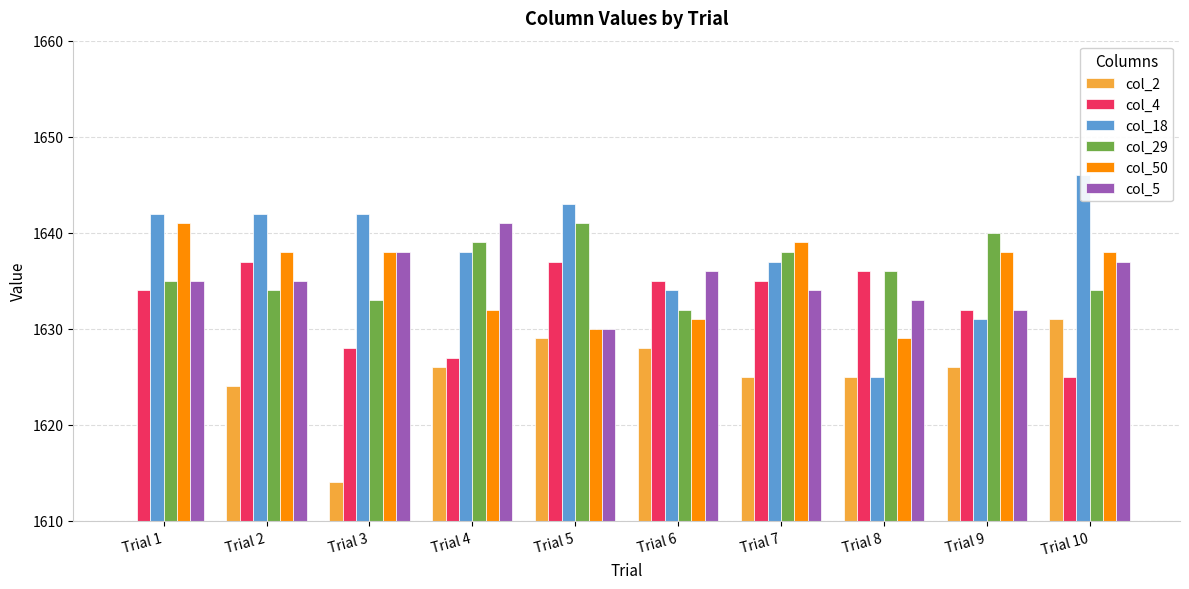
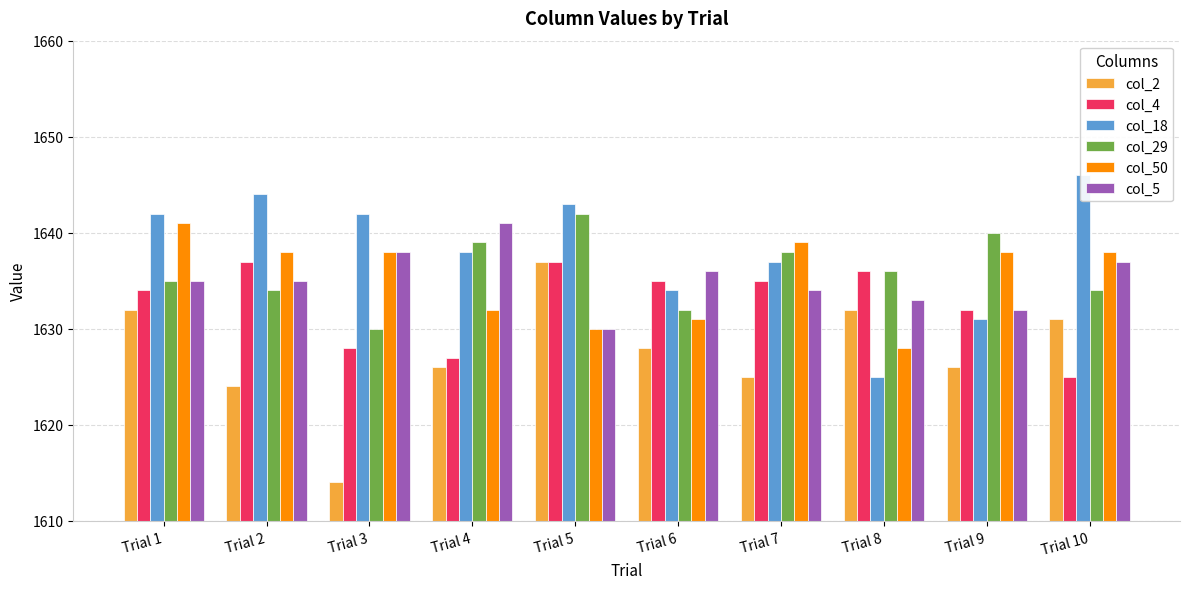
  {
    "col_2": {
-     "Trial 1": 1610,
+     "Trial 1": 1632,
      "Trial 2": 1624,
      "Trial 3": 1614,
      "Trial 4": 1626,
-     "Trial 5": 1629,
+     "Trial 5": 1637,
      "Trial 6": 1628,
      "Trial 7": 1625,
-     "Trial 8": 1625,
+     "Trial 8": 1632,
      "Trial 9": 1626,
      "Trial 10": 1631
    },
    "col_4": {
      "Trial 1": 1634,
      "Trial 2": 1637,
      "Trial 3": 1628,
      "Trial 4": 1627,
      "Trial 5": 1637,
      "Trial 6": 1635,
      "Trial 7": 1635,
      "Trial 8": 1636,
      "Trial 9": 1632,
      "Trial 10": 1625
    },
    "col_18": {
      "Trial 1": 1642,
-     "Trial 2": 1642,
+     "Trial 2": 1644,
      "Trial 3": 1642,
      "Trial 4": 1638,
      "Trial 5": 1643,
      "Trial 6": 1634,
      "Trial 7": 1637,
      "Trial 8": 1625,
      "Trial 9": 1631
    },
    "col_29": {
      "Trial 1": 1635,
      "Trial 2": 1634,
-     "Trial 3": 1633,
+     "Trial 3": 1630,
      "Trial 4": 1639,
-     "Trial 5": 1641,
+     "Trial 5": 1642,
      "Trial 6": 1632,
      "Trial 7": 1638,
      "Trial 8": 1636,
      "Trial 9": 1640,
      "Trial 10": 1634
    },
    "col_50": {
      "Trial 1": 1641,
      "Trial 2": 1638,
      "Trial 3": 1638,
      "Trial 4": 1632,
      "Trial 5": 1630,
      "Trial 6": 1631,
      "Trial 7": 1639,
-     "Trial 8": 1629,
+     "Trial 8": 1628,
      "Trial 9": 1638,
      "Trial 10": 1638
    },
    "col_5": {
      "Trial 1": 1635,
      "Trial 2": 1635,
      "Trial 3": 1638,
      "Trial 4": 1641,
      "Trial 5": 1630,
      "Trial 6": 1636,
      "Trial 7": 1634,
      "Trial 8": 1633,
      "Trial 9": 1632,
      "Trial 10": 1637
    }
  }
